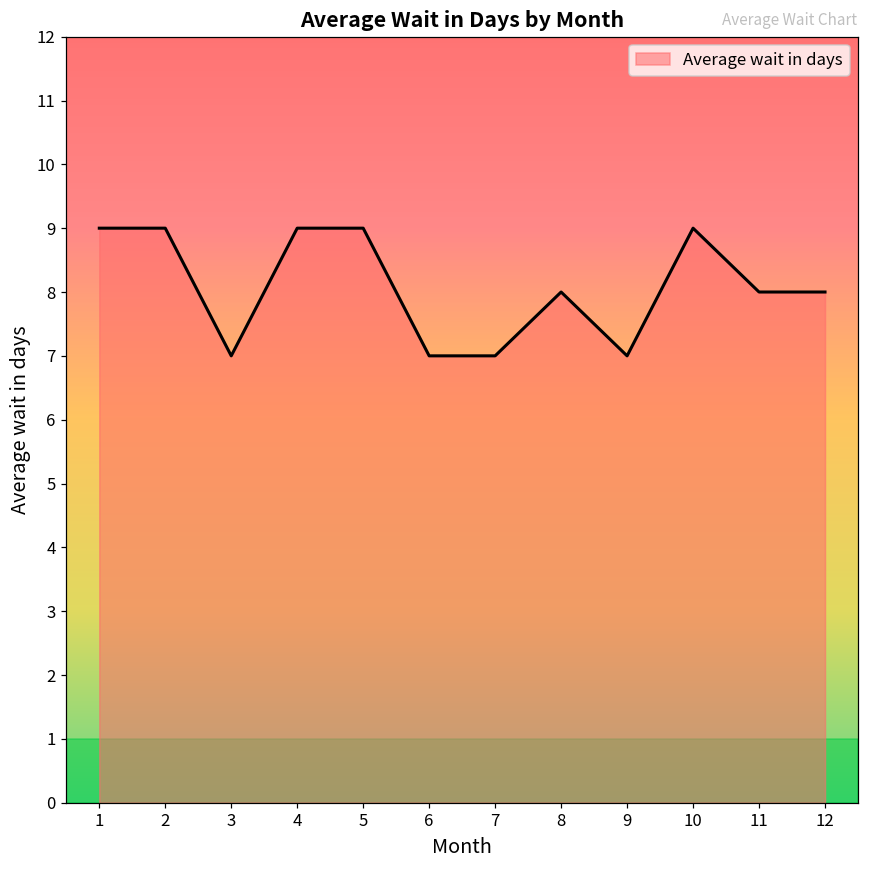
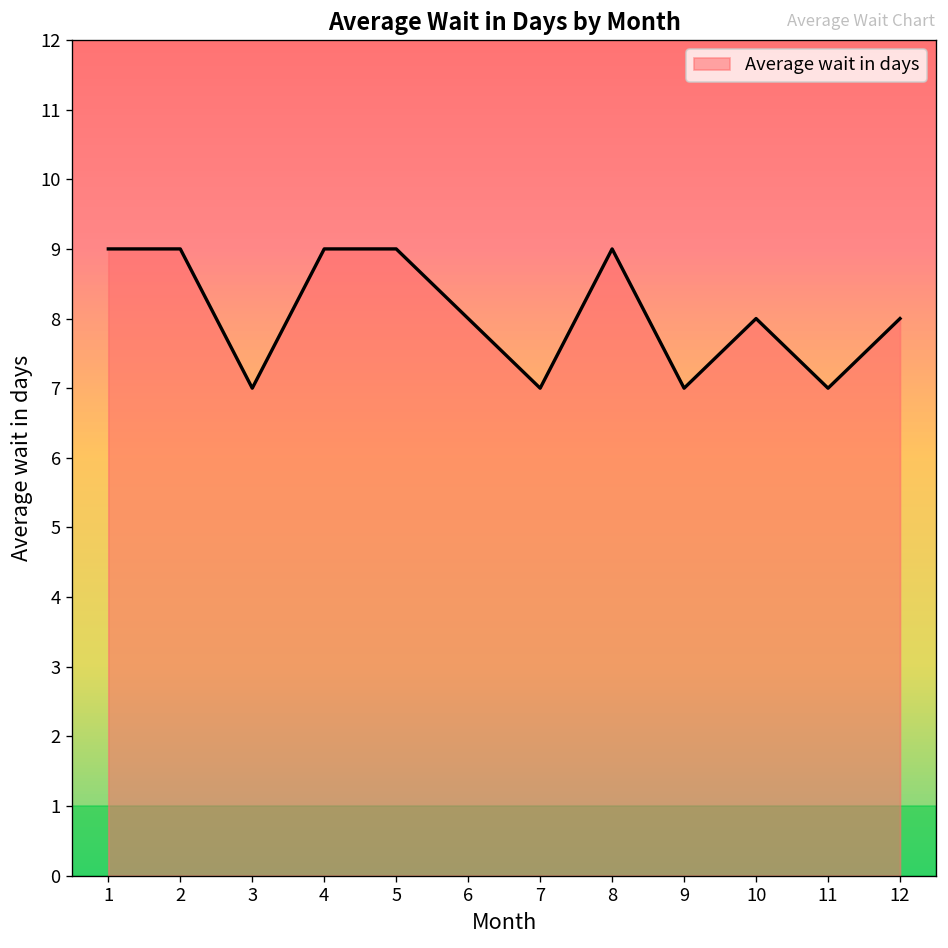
  {
    "1": 9,
    "2": 9,
    "3": 7,
    "4": 9,
    "5": 9,
-   "6": 7,
+   "6": 8,
    "7": 7,
-   "8": 8,
+   "8": 9,
    "9": 7,
-   "10": 9,
-   "11": 8,
+   "10": 8,
+   "11": 7,
    "12": 8
  }
